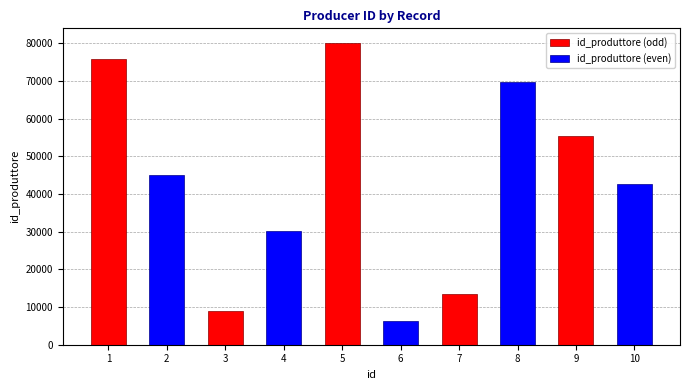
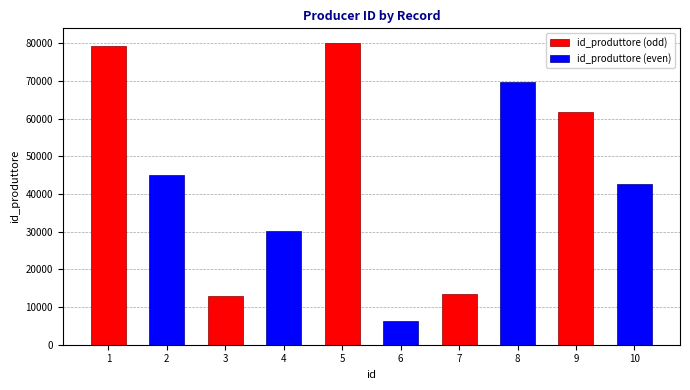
  {
-   "1": 76000,
+   "1": 79000,
    "2": 45000,
-   "3": 9000,
+   "3": 13000,
    "4": 30000,
    "5": 80000,
    "6": 6000,
    "7": 13000,
    "8": 70000,
-   "9": 55000,
+   "9": 62000,
    "10": 43000
  }
